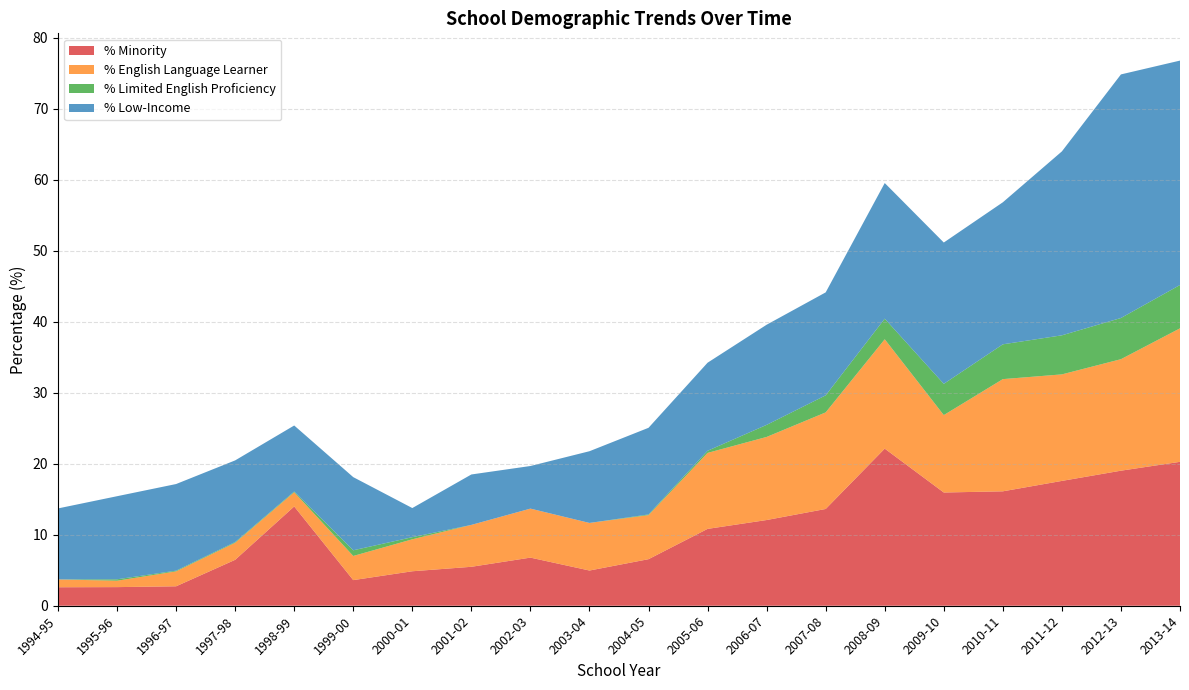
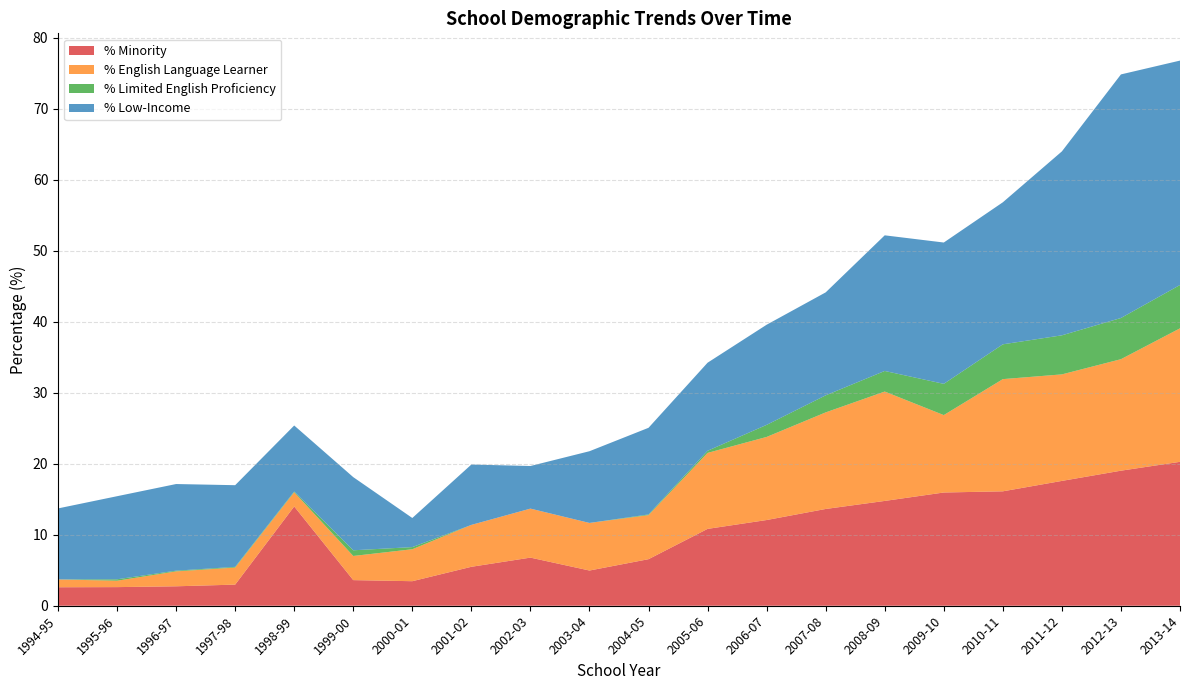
  {
    "% Minority": {
      "1994-95": 3,
      "1995-96": 3,
      "1996-97": 3,
-     "1997-98": 6,
+     "1997-98": 3,
      "1998-99": 14,
      "1999-00": 4,
-     "2000-01": 5,
+     "2000-01": 3,
      "2001-02": 5,
      "2002-03": 7,
      "2003-04": 5,
      "2004-05": 7,
      "2005-06": 11,
      "2006-07": 12,
      "2007-08": 14,
-     "2008-09": 22,
+     "2008-09": 15,
      "2009-10": 16,
      "2010-11": 16,
      "2011-12": 18,
      "2012-13": 19,
      "2013-14": 20
    },
    "% English Language Learner": {
      "1999-00": 3,
      "2006-07": 12,
      "2007-08": 14,
      "2008-09": 15,
      "2009-10": 11,
      "2010-11": 16,
      "2011-12": 15,
      "2012-13": 16,
      "2013-14": 19
    },
    "% Limited English Proficiency": {
      "1999-00": 1,
      "2006-07": 2,
      "2007-08": 2,
      "2008-09": 3,
      "2009-10": 4,
      "2010-11": 5,
      "2011-12": 6,
      "2012-13": 6,
      "2013-14": 6
    },
    "% Low-Income": {
      "1994-95": 10,
      "1995-96": 12,
      "1996-97": 12,
      "1997-98": 12,
      "1998-99": 9,
      "1999-00": 10,
      "2000-01": 4,
-     "2001-02": 7,
+     "2001-02": 9,
      "2002-03": 6,
      "2003-04": 10,
      "2004-05": 12,
      "2005-06": 12,
      "2006-07": 14,
      "2007-08": 15,
      "2008-09": 19,
      "2009-10": 20,
      "2010-11": 20,
      "2011-12": 26,
      "2012-13": 34,
      "2013-14": 32
    }
  }
